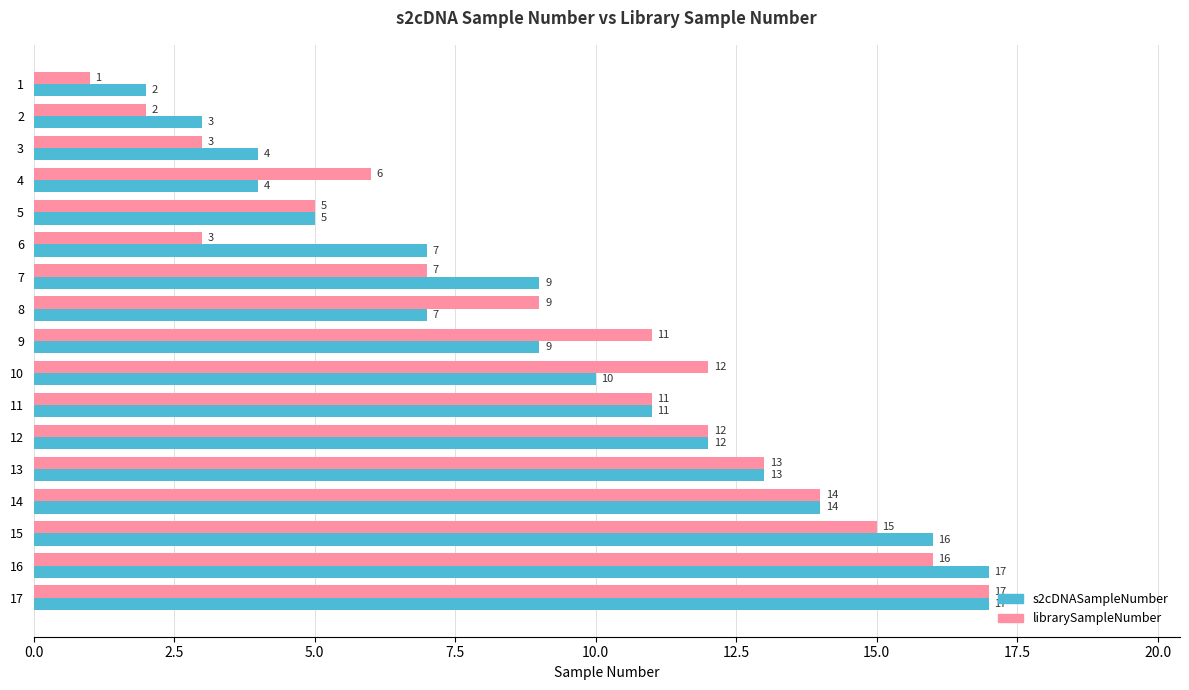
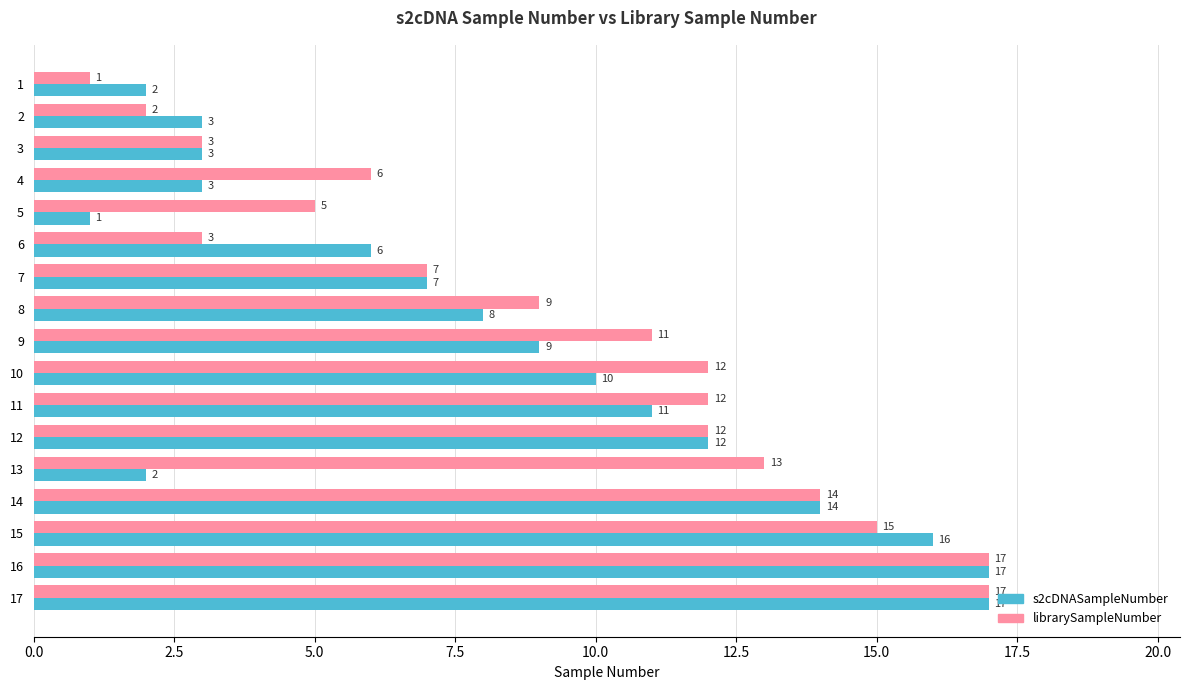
  {
    "s2cDNASampleNumber": {
      "1": 2,
      "2": 3,
-     "3": 4,
-     "4": 4,
-     "5": 5,
-     "6": 7,
-     "7": 9,
-     "8": 7,
+     "3": 3,
+     "4": 3,
+     "5": 1,
+     "6": 6,
+     "7": 7,
+     "8": 8,
      "9": 9,
      "10": 10,
      "11": 11,
      "12": 12,
-     "13": 13,
+     "13": 2,
      "14": 14,
      "15": 16,
      "16": 17,
      "17": 17
    },
    "librarySampleNumber": {
      "1": 1,
      "2": 2,
      "3": 3,
      "4": 6,
      "5": 5,
      "6": 3,
      "7": 7,
      "8": 9,
      "9": 11,
      "10": 12,
-     "11": 11,
+     "11": 12,
      "12": 12,
      "13": 13,
      "14": 14,
      "15": 15,
-     "16": 16,
+     "16": 17,
      "17": 17
    }
  }
